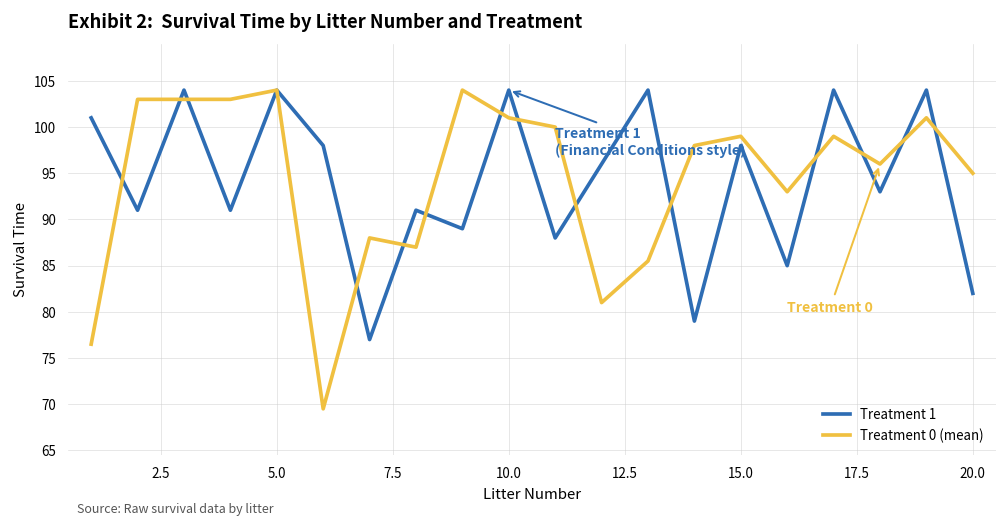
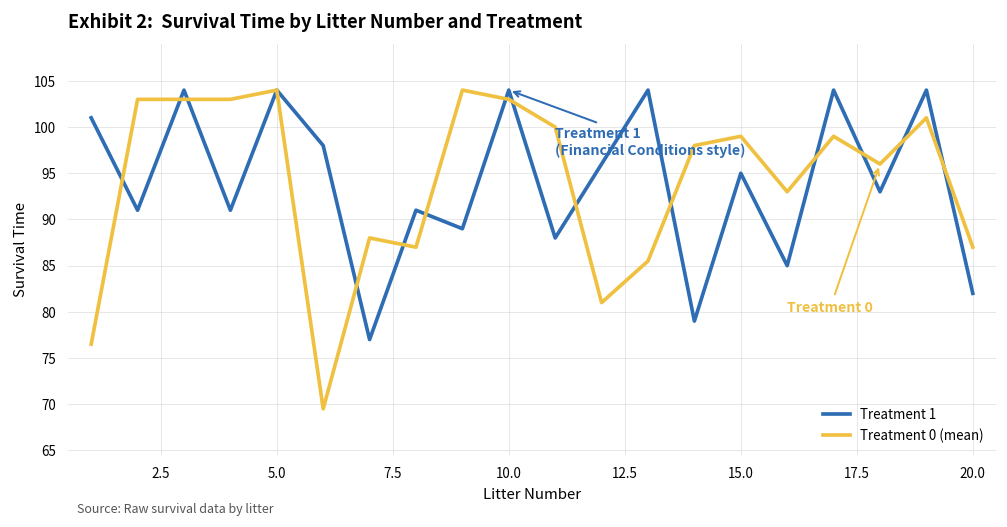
  {
    "Treatment 1": {
      "10.0": 104,
-     "15.0": 98,
+     "15.0": 95,
      "20.0": 82
    },
    "Treatment 0 (mean)": {
-     "10.0": 101,
-     "20.0": 95
+     "10.0": 103,
+     "20.0": 87
    }
  }
